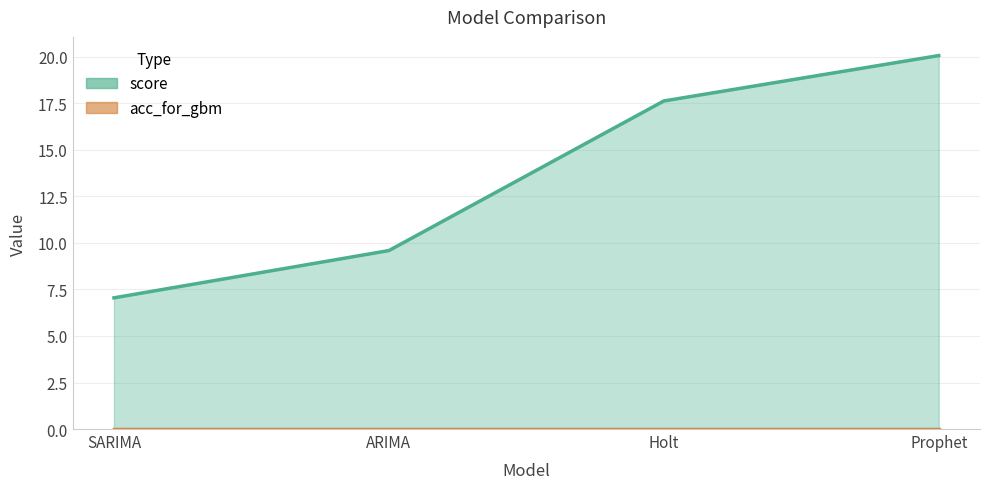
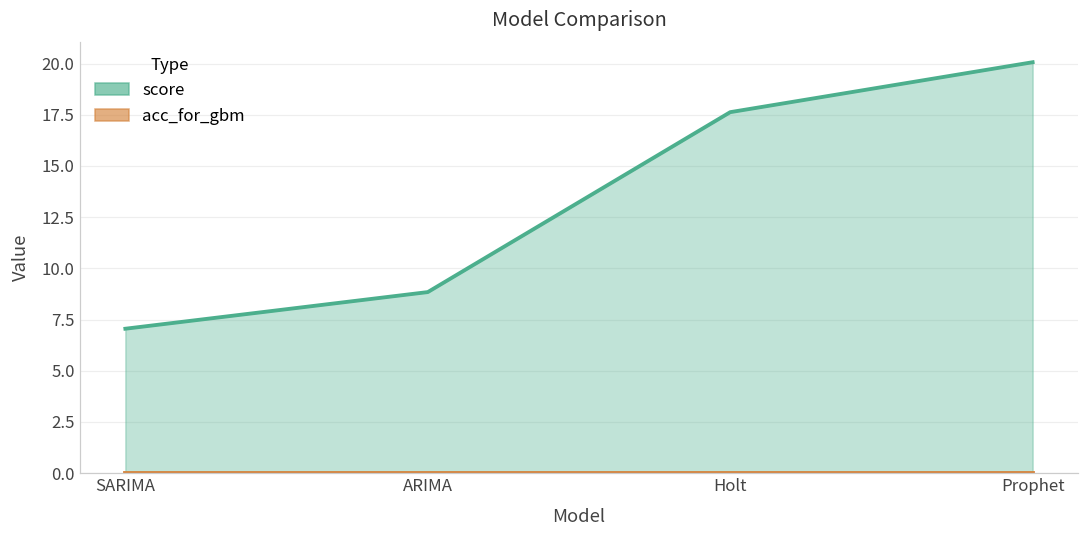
  {
    "score": {
      "SARIMA": 7.1,
-     "ARIMA": 9.6,
+     "ARIMA": 8.8,
      "Holt": 17.6,
      "Prophet": 20.1
    },
    "acc_for_gbm": {
      "SARIMA": 0.0,
      "ARIMA": 0.0,
      "Holt": 0.0,
      "Prophet": 0.0
    }
  }
